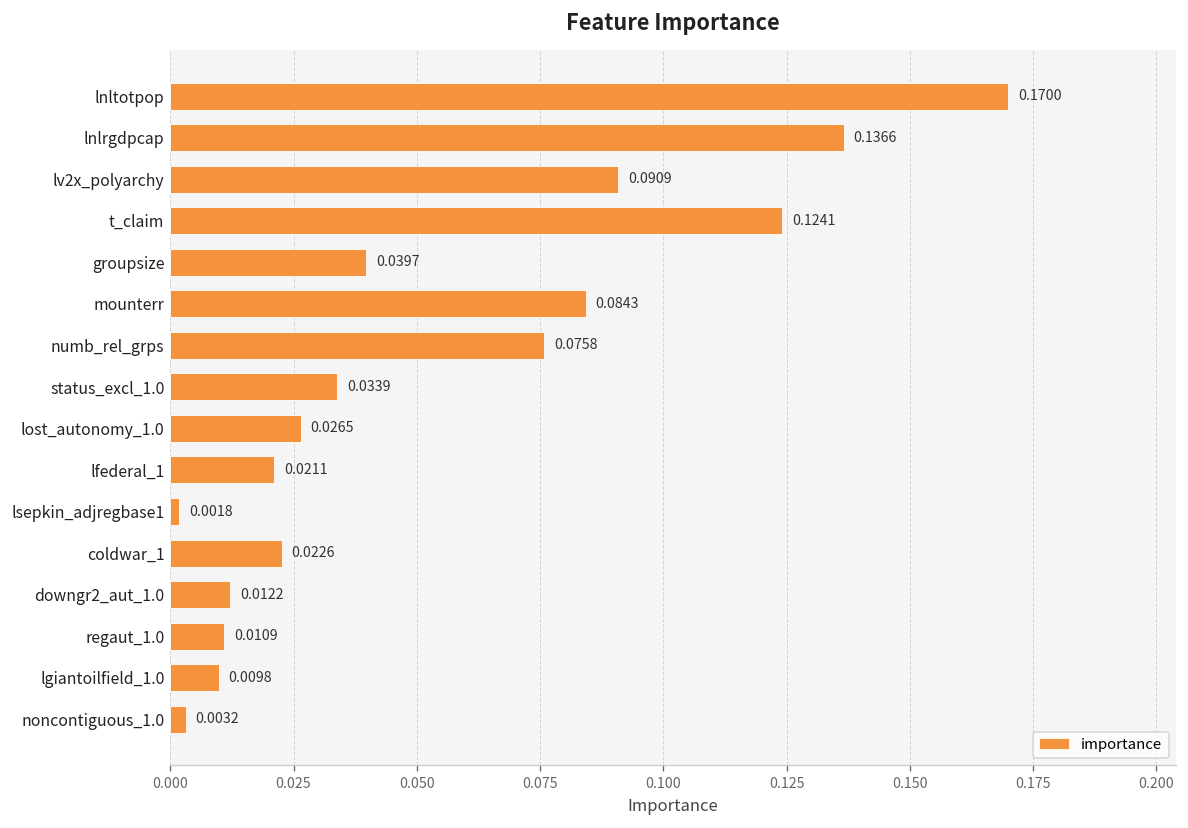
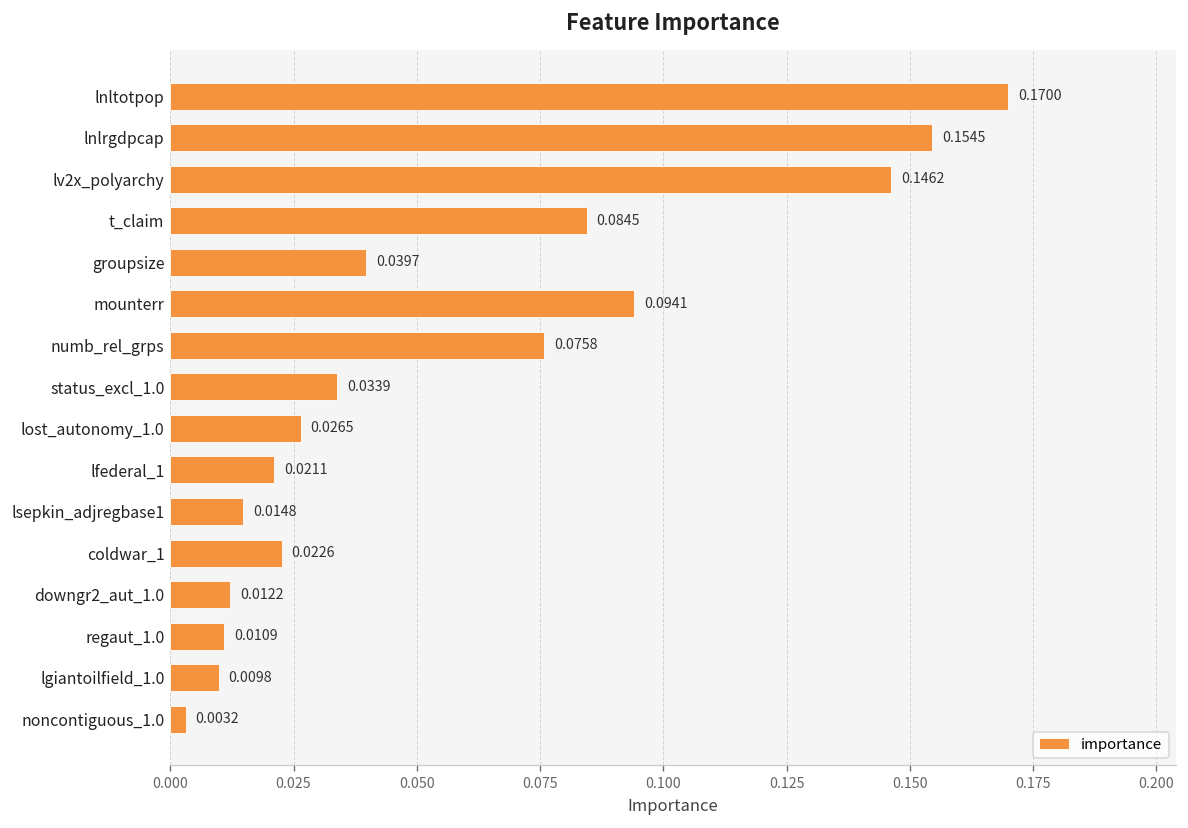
  {
    "lnltotpop": 0.1700,
-   "lnlrgdpcap": 0.1366,
-   "lv2x_polyarchy": 0.0909,
-   "t_claim": 0.1241,
+   "lnlrgdpcap": 0.1545,
+   "lv2x_polyarchy": 0.1462,
+   "t_claim": 0.0845,
    "groupsize": 0.0397,
-   "mounterr": 0.0843,
+   "mounterr": 0.0941,
    "numb_rel_grps": 0.0758,
    "status_excl_1.0": 0.0339,
    "lost_autonomy_1.0": 0.0265,
    "lfederal_1": 0.0211,
-   "lsepkin_adjregbase1": 0.0018,
+   "lsepkin_adjregbase1": 0.0148,
    "coldwar_1": 0.0226,
    "downgr2_aut_1.0": 0.0122,
    "regaut_1.0": 0.0109,
    "lgiantoilfield_1.0": 0.0098,
    "noncontiguous_1.0": 0.0032
  }
